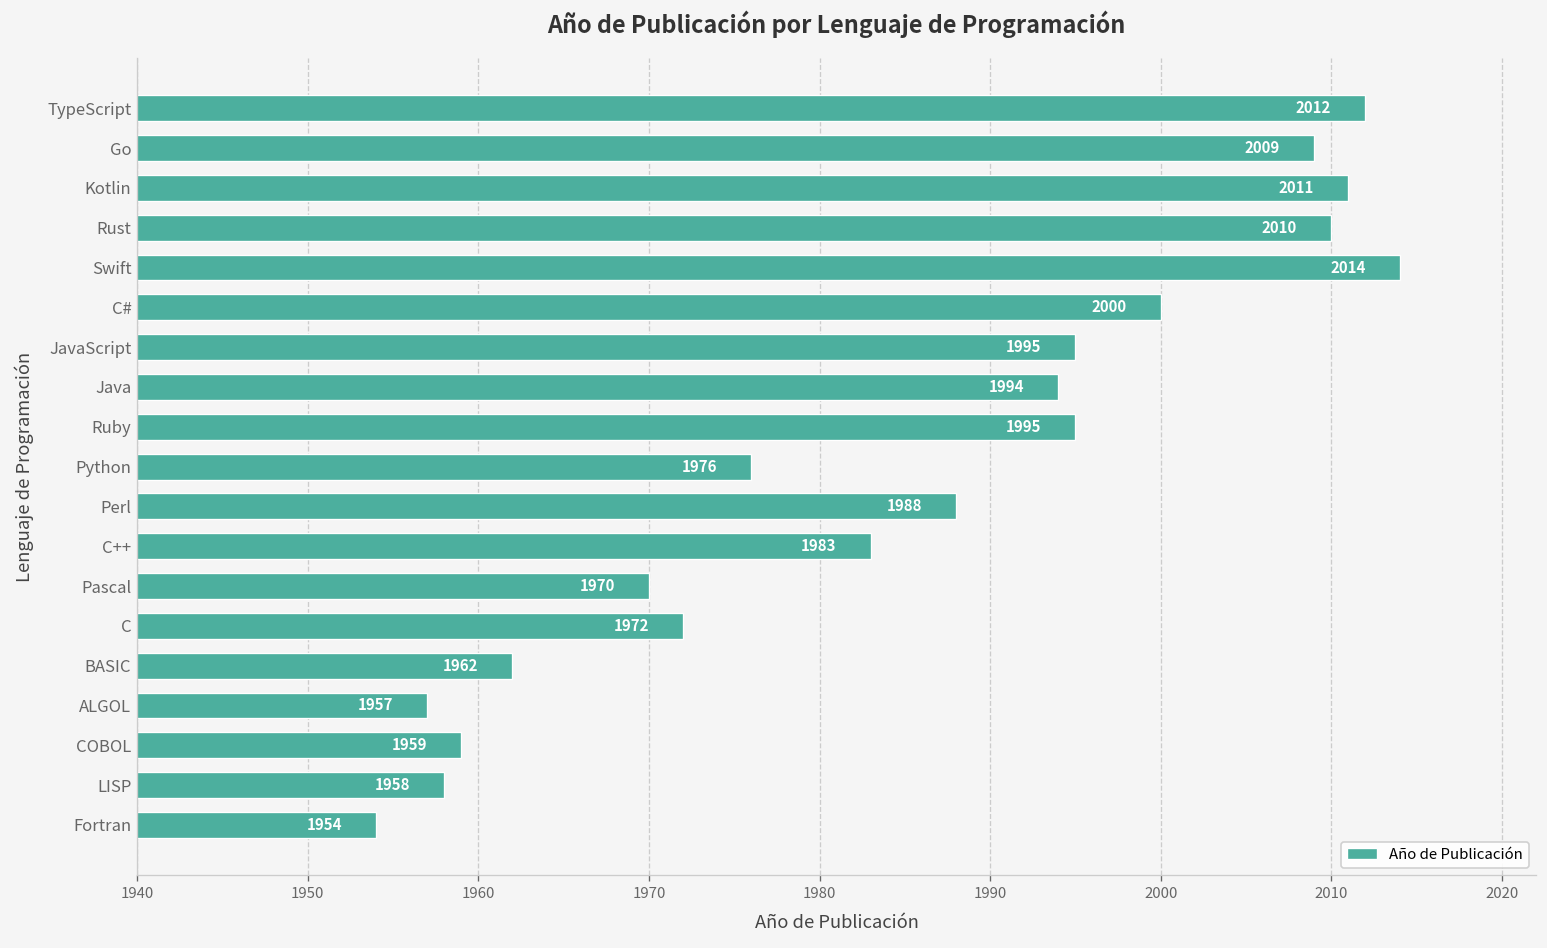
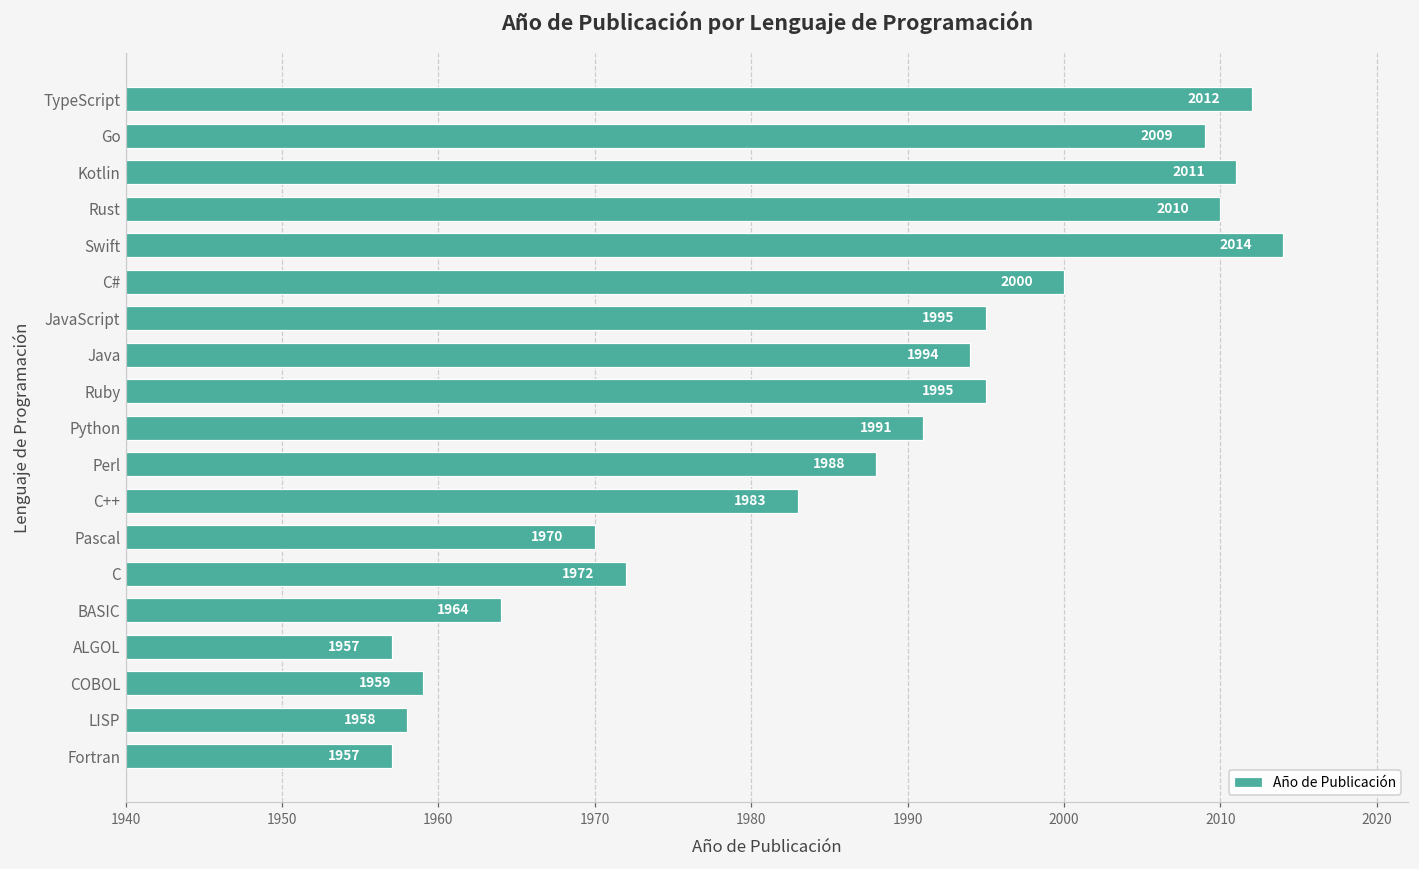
  {
    "TypeScript": 2012,
    "Go": 2009,
    "Kotlin": 2011,
    "Rust": 2010,
    "Swift": 2014,
    "C#": 2000,
    "JavaScript": 1995,
    "Java": 1994,
    "Ruby": 1995,
-   "Python": 1976,
+   "Python": 1991,
    "Perl": 1988,
    "C++": 1983,
    "Pascal": 1970,
    "C": 1972,
-   "BASIC": 1962,
+   "BASIC": 1964,
    "ALGOL": 1957,
    "COBOL": 1959,
    "LISP": 1958,
-   "Fortran": 1954
+   "Fortran": 1957
  }
